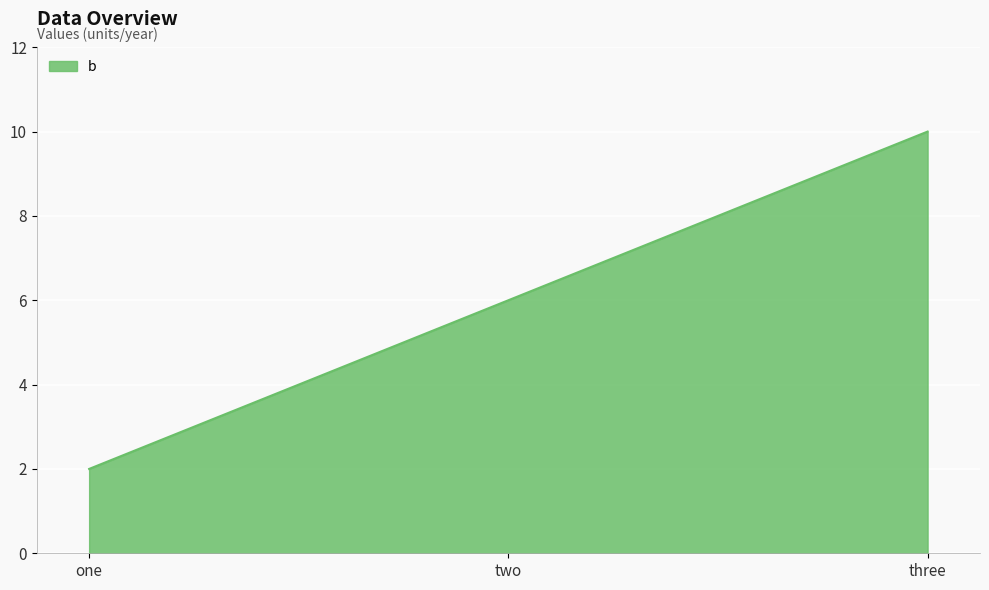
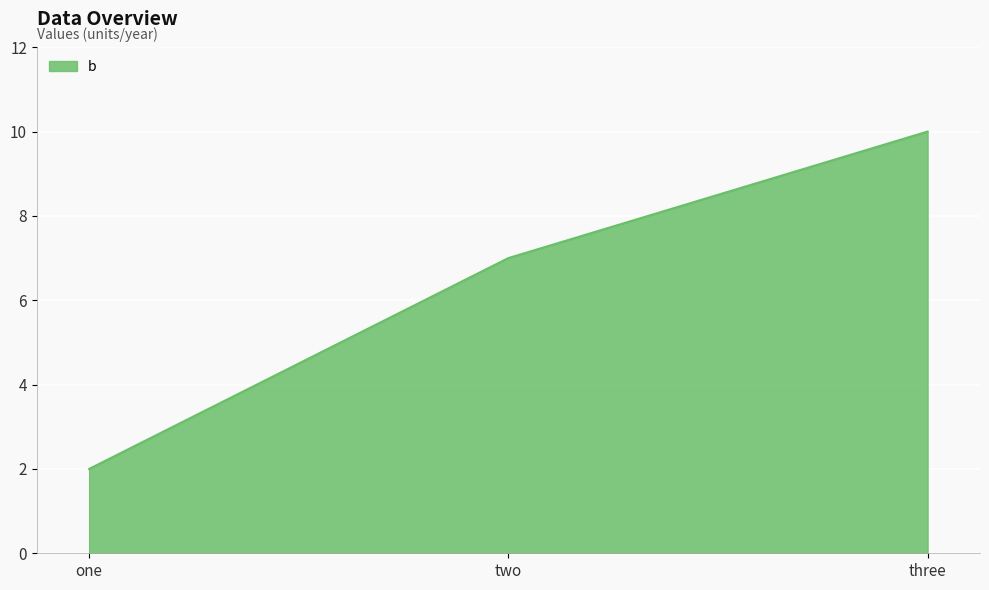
  {
    "one": 2,
-   "two": 6,
+   "two": 7,
    "three": 10
  }
